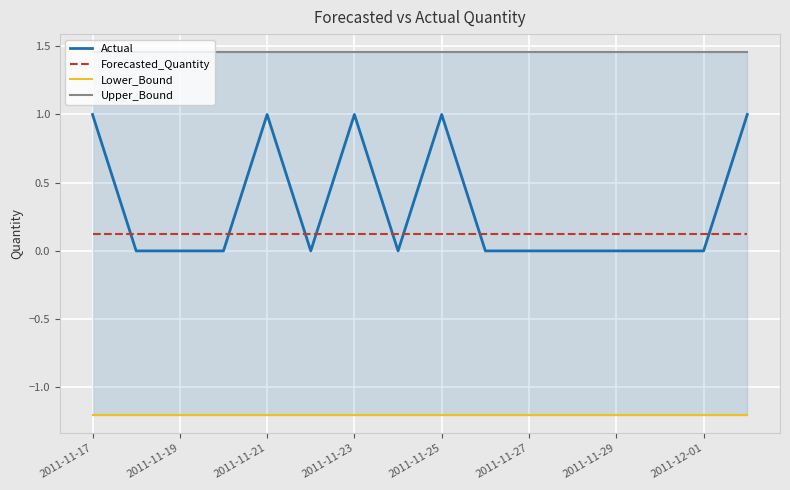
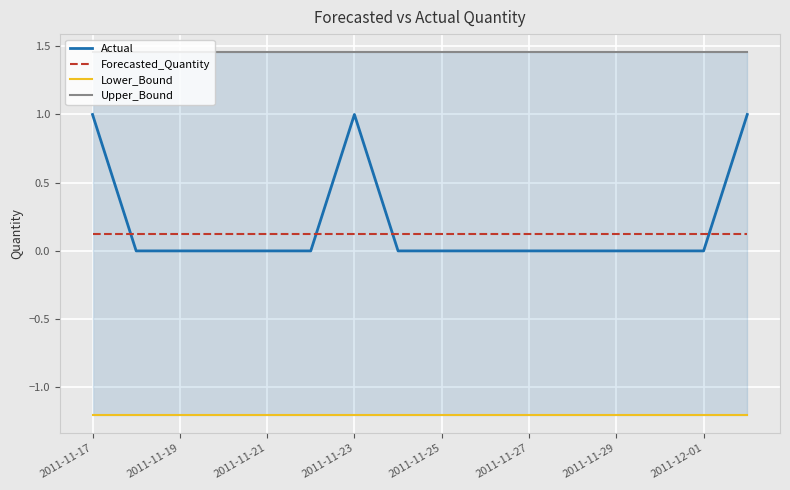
  {
    "Actual": {
      "2011-11-17": 1,
      "2011-11-19": 0,
-     "2011-11-21": 1,
+     "2011-11-21": 0,
      "2011-11-23": 1,
-     "2011-11-25": 1,
+     "2011-11-25": 0,
      "2011-11-27": 0,
      "2011-11-29": 0,
      "2011-12-01": 0
    },
    "Forecasted_Quantity": {
      "2011-11-17": 0.13,
      "2011-11-19": 0.13,
      "2011-11-21": 0.13,
      "2011-11-23": 0.13,
      "2011-11-25": 0.13,
      "2011-11-27": 0.13,
      "2011-11-29": 0.13,
      "2011-12-01": 0.13
    },
    "Lower_Bound": {
      "2011-11-17": -1.20,
      "2011-11-19": -1.20,
      "2011-11-21": -1.20,
      "2011-11-23": -1.20,
      "2011-11-25": -1.20,
      "2011-11-27": -1.20,
      "2011-11-29": -1.20,
      "2011-12-01": -1.20
    },
    "Upper_Bound": {
      "2011-11-21": 1.46,
      "2011-11-23": 1.46,
      "2011-11-25": 1.46,
      "2011-11-27": 1.46,
      "2011-11-29": 1.46,
      "2011-12-01": 1.46
    }
  }
